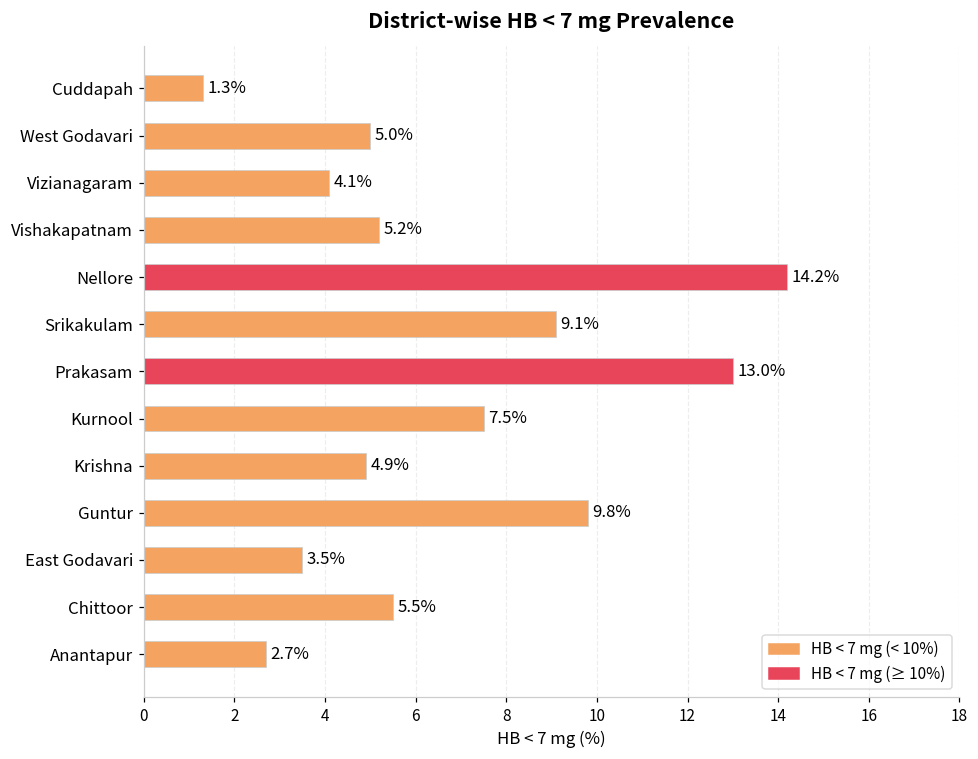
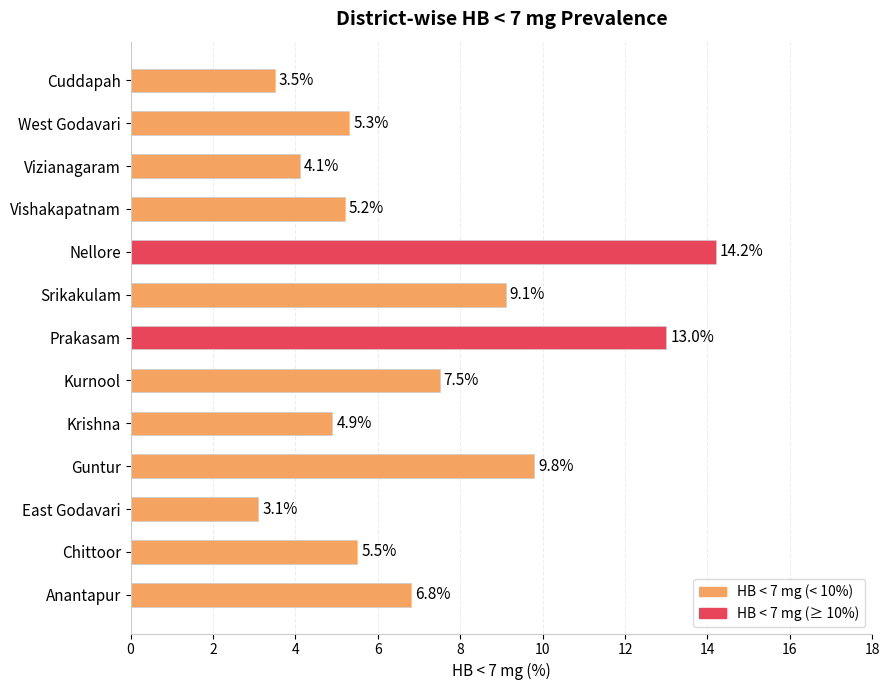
  {
-   "Cuddapah": "1.3%",
-   "West Godavari": "5.0%",
+   "Cuddapah": "3.5%",
+   "West Godavari": "5.3%",
    "Vizianagaram": "4.1%",
    "Vishakapatnam": "5.2%",
    "Nellore": "14.2%",
    "Srikakulam": "9.1%",
    "Prakasam": "13.0%",
    "Kurnool": "7.5%",
    "Krishna": "4.9%",
    "Guntur": "9.8%",
-   "East Godavari": "3.5%",
+   "East Godavari": "3.1%",
    "Chittoor": "5.5%",
-   "Anantapur": "2.7%"
+   "Anantapur": "6.8%"
  }
